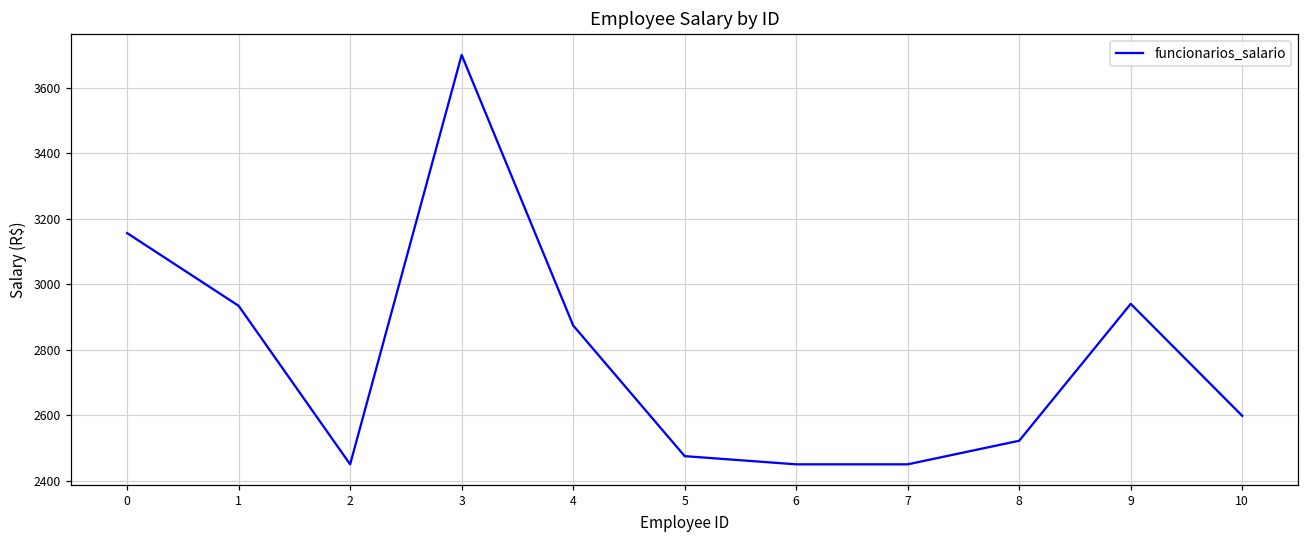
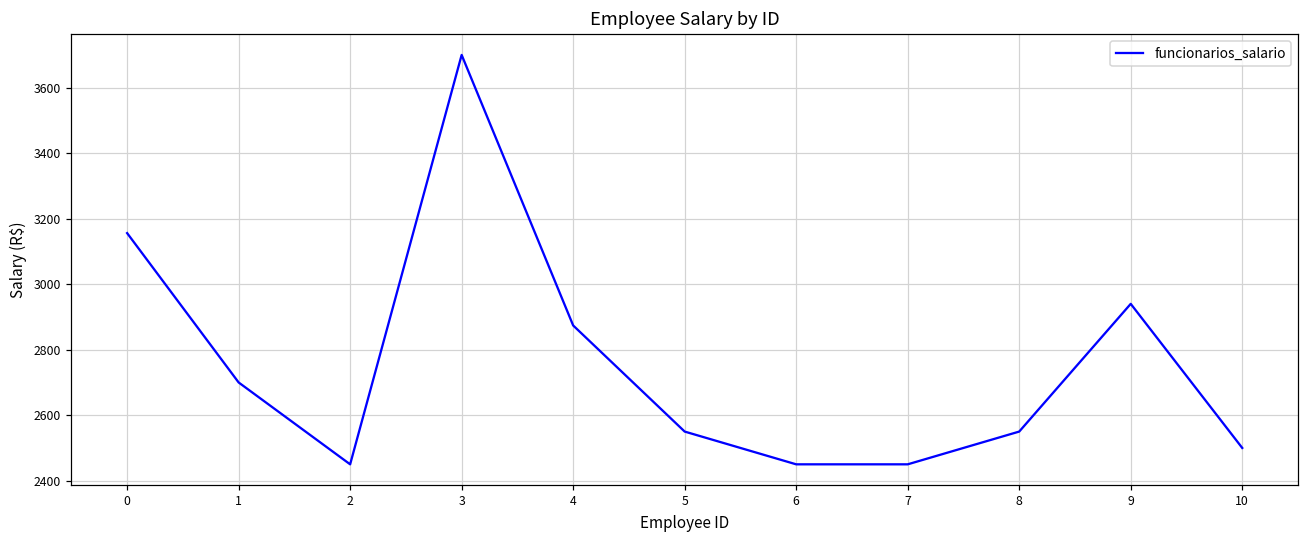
  {
    "0": 3160,
-   "1": 2930,
+   "1": 2700,
    "2": 2450,
    "3": 3700,
    "4": 2870,
-   "5": 2480,
+   "5": 2550,
    "6": 2450,
    "7": 2450,
-   "8": 2520,
+   "8": 2550,
    "9": 2940,
-   "10": 2600
+   "10": 2500
  }
